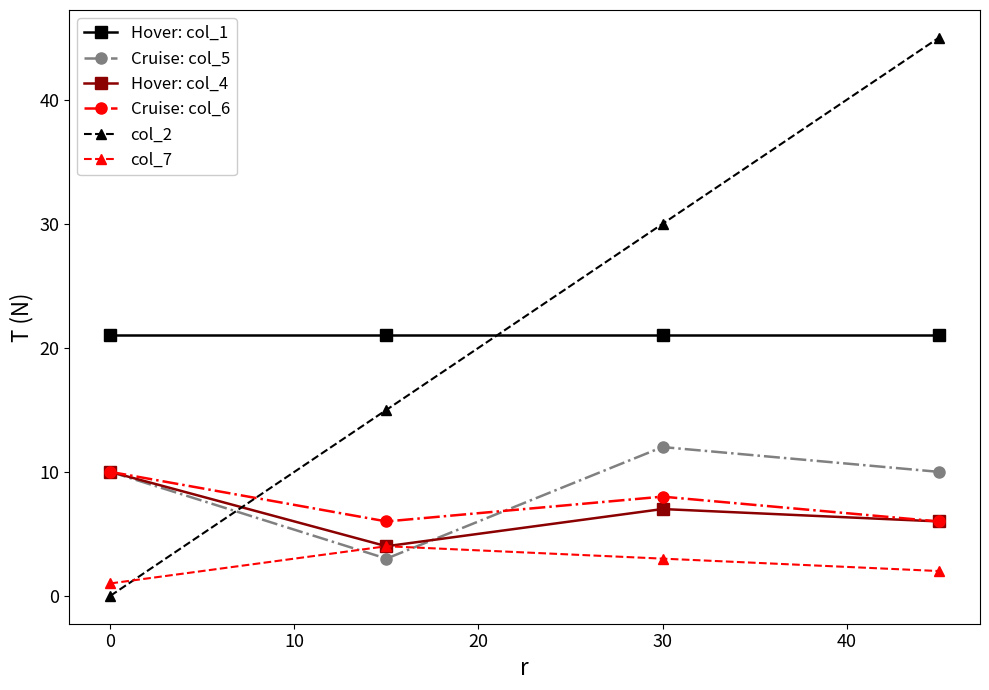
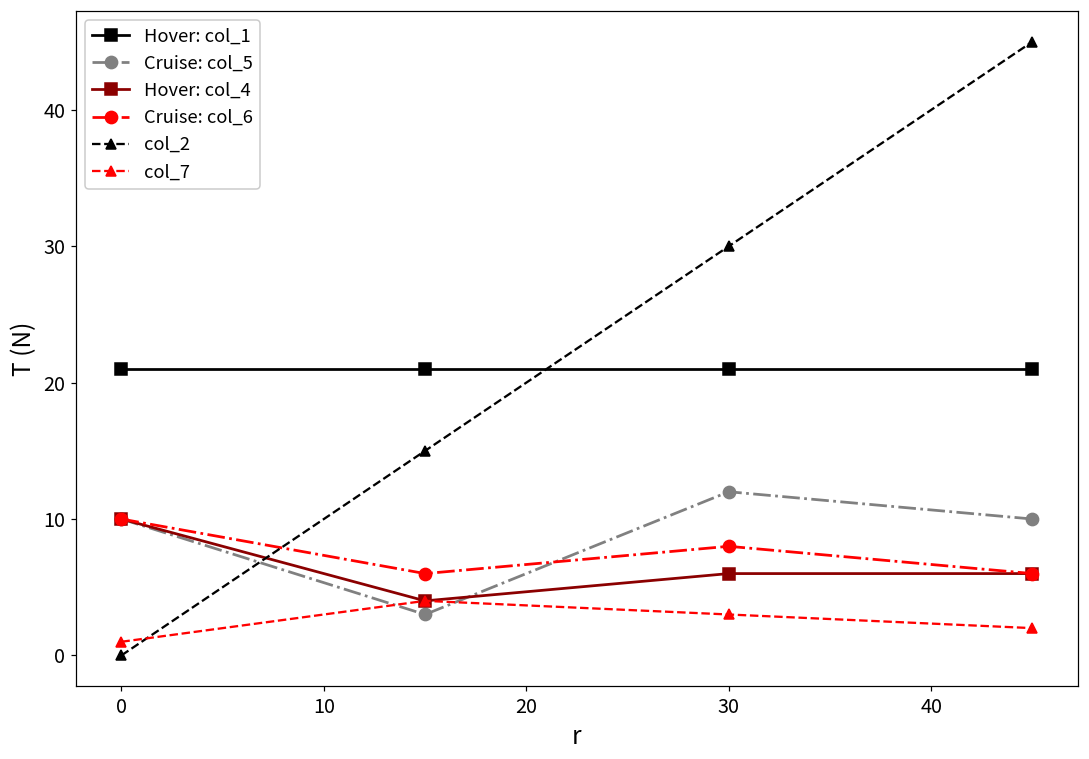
  {
    "Cruise: col_5": {
      "30": 12
    },
    "Hover: col_4": {
-     "30": 7
+     "30": 6
    }
  }
